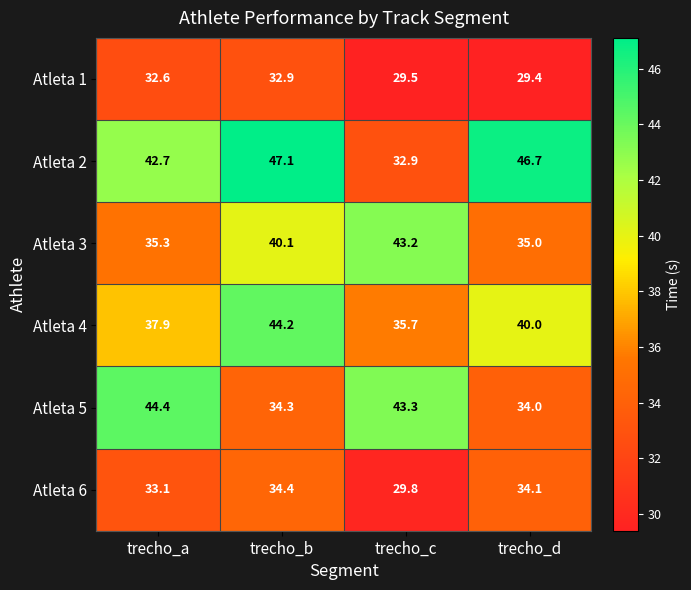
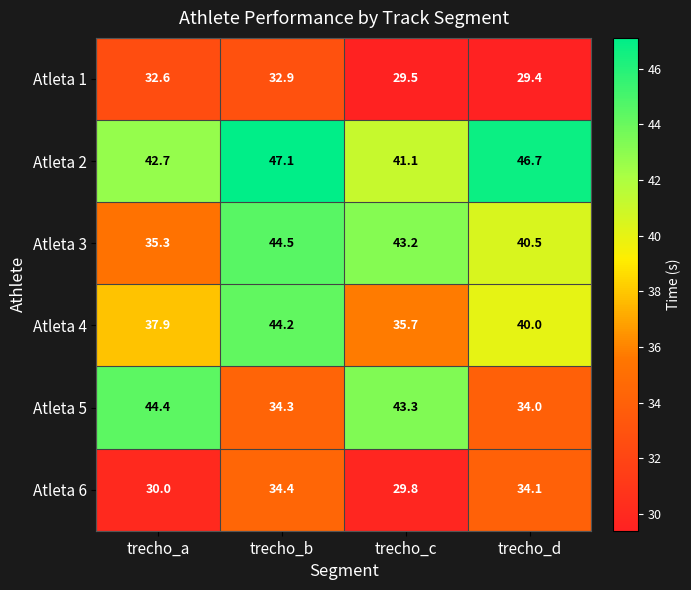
  {
    "Atleta 1": {
      "trecho_a": 32.6,
      "trecho_b": 32.9,
      "trecho_c": 29.5,
      "trecho_d": 29.4
    },
    "Atleta 2": {
      "trecho_a": 42.7,
      "trecho_b": 47.1,
-     "trecho_c": 32.9,
+     "trecho_c": 41.1,
      "trecho_d": 46.7
    },
    "Atleta 3": {
      "trecho_a": 35.3,
-     "trecho_b": 40.1,
+     "trecho_b": 44.5,
      "trecho_c": 43.2,
-     "trecho_d": 35.0
+     "trecho_d": 40.5
    },
    "Atleta 4": {
      "trecho_a": 37.9,
      "trecho_b": 44.2,
      "trecho_c": 35.7,
      "trecho_d": 40.0
    },
    "Atleta 5": {
      "trecho_a": 44.4,
      "trecho_b": 34.3,
      "trecho_c": 43.3,
      "trecho_d": 34.0
    },
    "Atleta 6": {
-     "trecho_a": 33.1,
+     "trecho_a": 30.0,
      "trecho_b": 34.4,
      "trecho_c": 29.8,
      "trecho_d": 34.1
    }
  }
